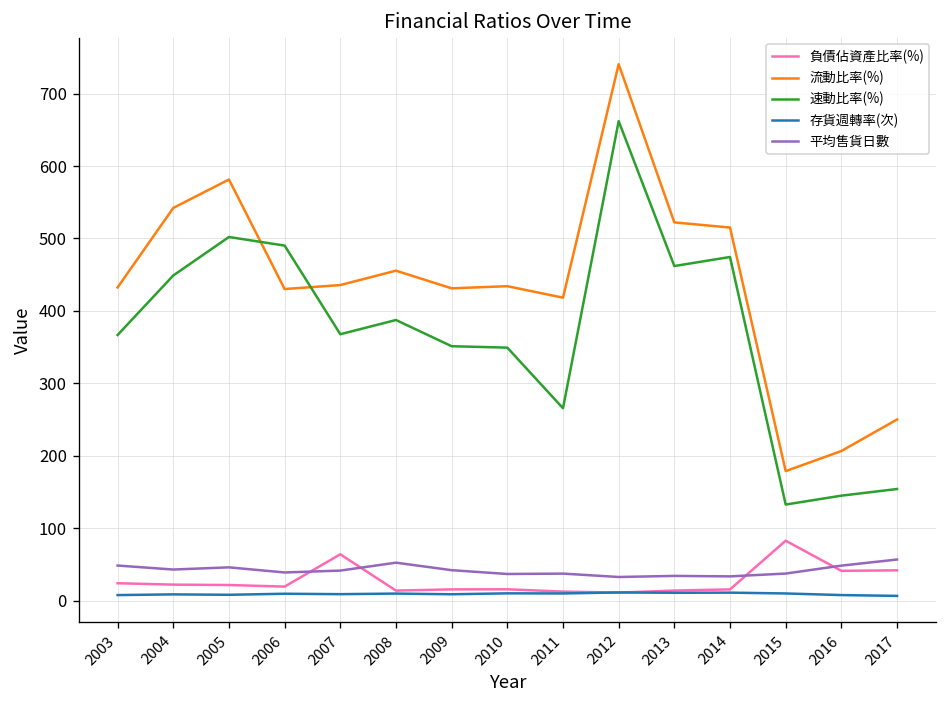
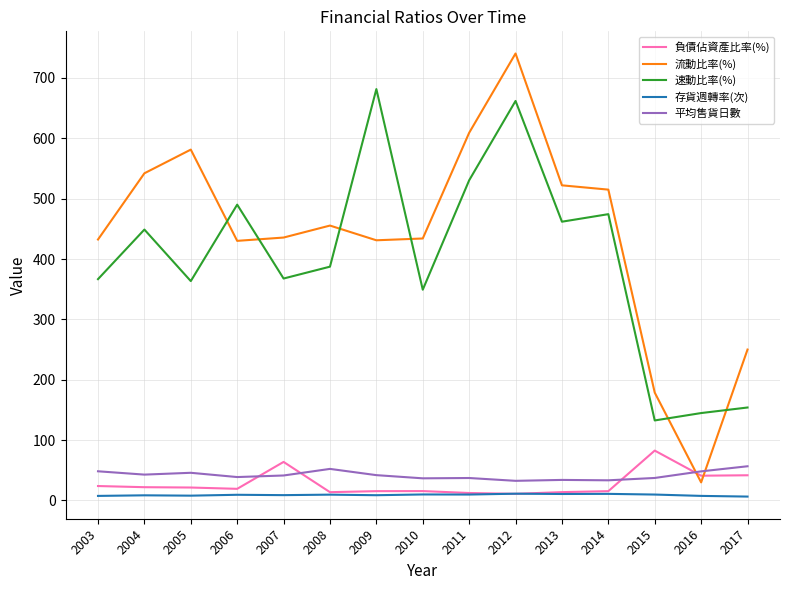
  {
    "負債佔資產比率(%)": {
      "2003": 20,
      "2004": 20,
      "2005": 20,
      "2006": 20,
      "2007": 60,
      "2009": 20,
      "2010": 20,
      "2014": 20,
      "2015": 80,
      "2016": 40,
      "2017": 40
    },
    "流動比率(%)": {
      "2003": 430,
      "2004": 540,
      "2005": 580,
      "2006": 430,
      "2007": 440,
      "2008": 460,
      "2009": 430,
      "2010": 430,
-     "2011": 420,
+     "2011": 610,
      "2012": 740,
      "2013": 520,
      "2014": 520,
      "2015": 180,
-     "2016": 210,
+     "2016": 30,
      "2017": 250
    },
    "速動比率(%)": {
      "2003": 370,
      "2004": 450,
-     "2005": 500,
+     "2005": 360,
      "2006": 490,
      "2007": 370,
      "2008": 390,
-     "2009": 350,
+     "2009": 680,
      "2010": 350,
-     "2011": 270,
+     "2011": 530,
      "2012": 660,
      "2013": 460,
      "2014": 470,
      "2015": 130,
      "2016": 140,
      "2017": 150
    },
    "存貨週轉率(次)": {
      "2003": 10,
      "2004": 10,
      "2005": 10,
      "2006": 10,
      "2007": 10,
      "2009": 10,
      "2010": 10,
      "2014": 10,
      "2015": 10,
      "2016": 10,
      "2017": 10
    },
    "平均售貨日數": {
      "2003": 50,
      "2004": 40,
      "2005": 50,
      "2006": 40,
      "2007": 40,
      "2008": 50,
      "2009": 40,
      "2010": 40,
      "2011": 40,
      "2012": 30,
      "2013": 30,
      "2014": 30,
      "2015": 40,
      "2016": 50,
      "2017": 60
    }
  }
